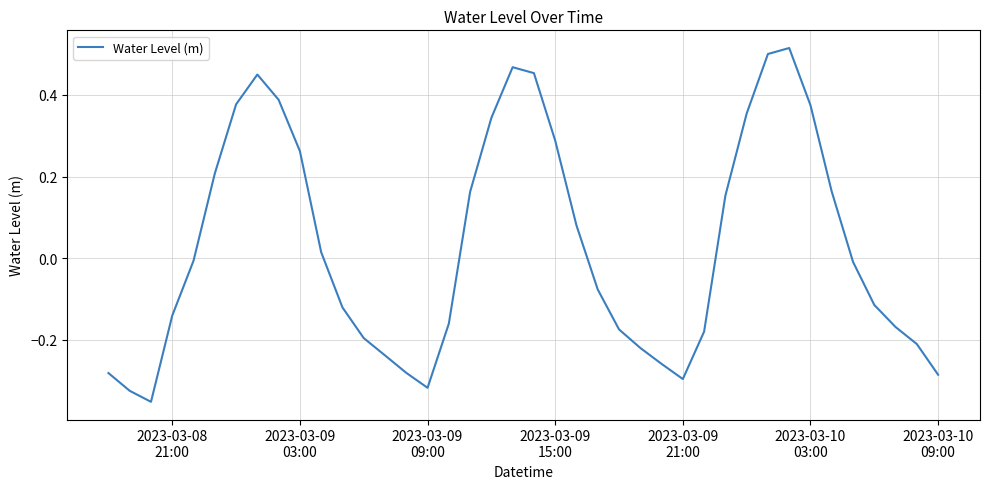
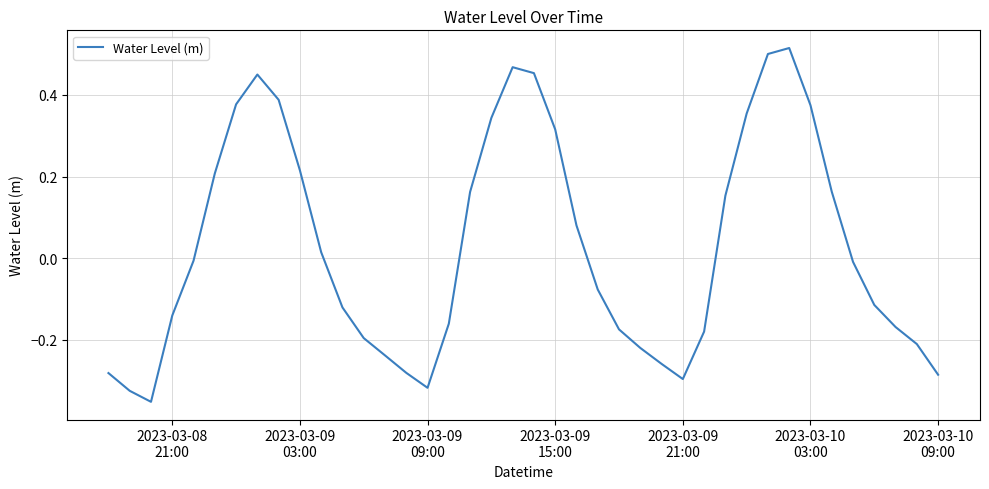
  {
    "2023-03-08 21:00": -0.14,
-   "2023-03-09 03:00": 0.26,
+   "2023-03-09 03:00": 0.22,
    "2023-03-09 09:00": -0.32,
-   "2023-03-09 15:00": 0.29,
+   "2023-03-09 15:00": 0.32,
    "2023-03-09 21:00": -0.30,
    "2023-03-10 03:00": 0.37,
    "2023-03-10 09:00": -0.29
  }
